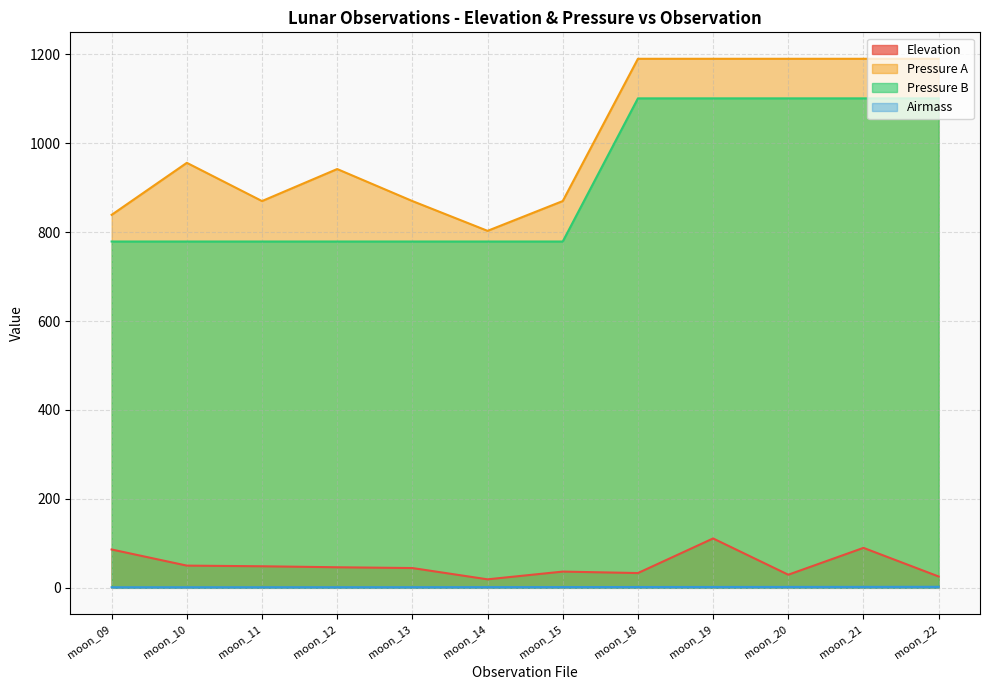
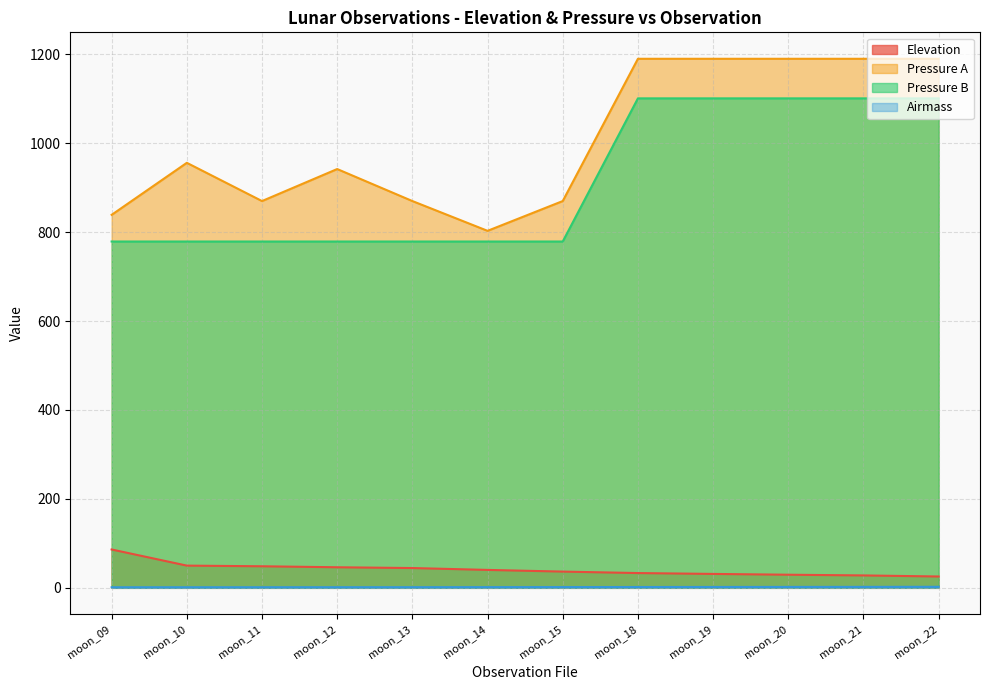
  {
    "Elevation": {
      "moon_09": 90,
      "moon_10": 50,
      "moon_11": 50,
      "moon_12": 50,
      "moon_13": 40,
-     "moon_14": 20,
+     "moon_14": 40,
      "moon_15": 40,
      "moon_18": 30,
-     "moon_19": 110,
+     "moon_19": 30,
      "moon_20": 30,
-     "moon_21": 90,
+     "moon_21": 30,
      "moon_22": 30
    },
    "Pressure A": {
      "moon_09": 840,
      "moon_10": 960,
      "moon_11": 870,
      "moon_12": 940,
      "moon_13": 870,
      "moon_14": 800,
      "moon_15": 870,
      "moon_18": 1190,
      "moon_19": 1190,
      "moon_20": 1190,
      "moon_21": 1190
    },
    "Pressure B": {
      "moon_09": 780,
      "moon_10": 780,
      "moon_11": 780,
      "moon_12": 780,
      "moon_13": 780,
      "moon_14": 780,
      "moon_15": 780,
      "moon_18": 1100,
      "moon_19": 1100,
      "moon_20": 1100,
      "moon_21": 1100
    },
    "Airmass": {
      "moon_09": 0,
      "moon_10": 0,
      "moon_11": 0,
      "moon_12": 0,
      "moon_13": 0,
      "moon_14": 0,
      "moon_15": 0,
      "moon_18": 0,
      "moon_19": 0,
      "moon_20": 0,
      "moon_21": 0,
      "moon_22": 0
    }
  }
